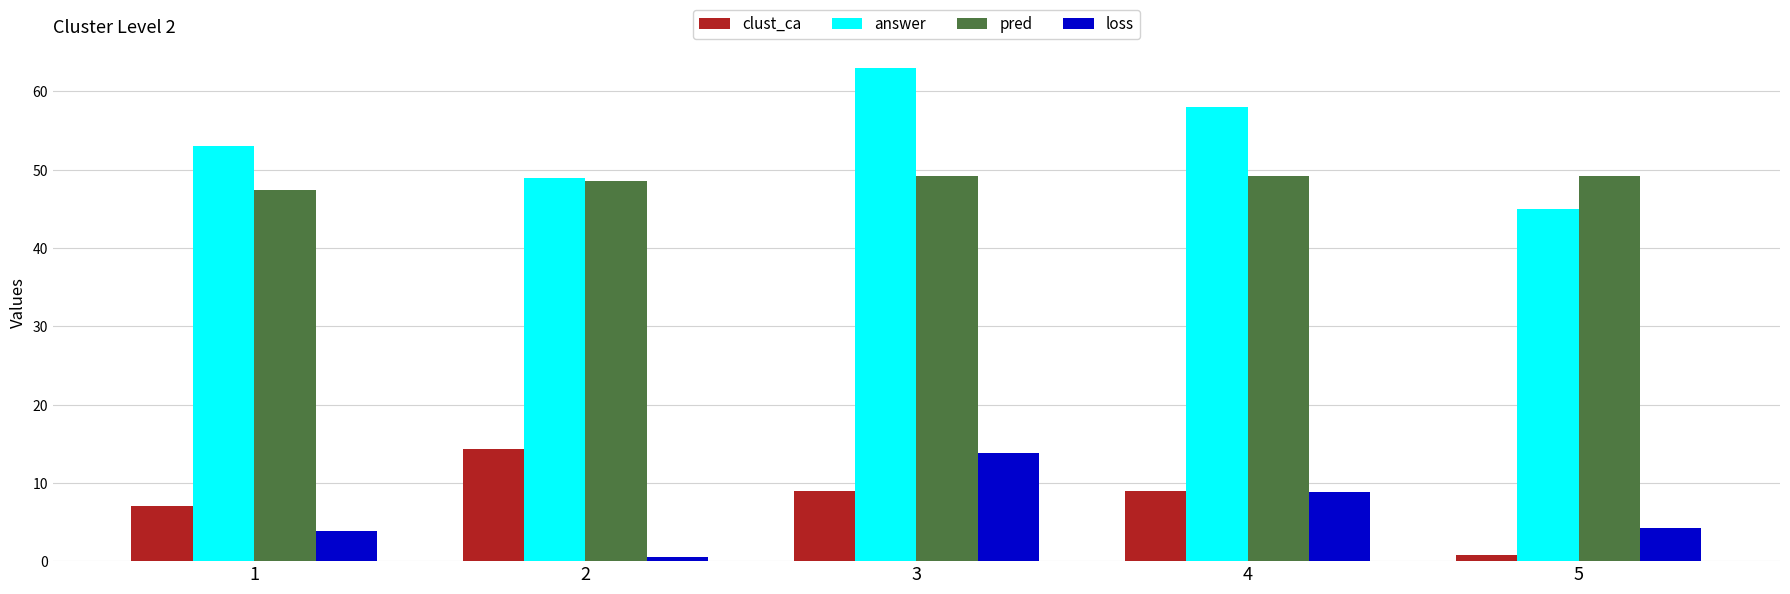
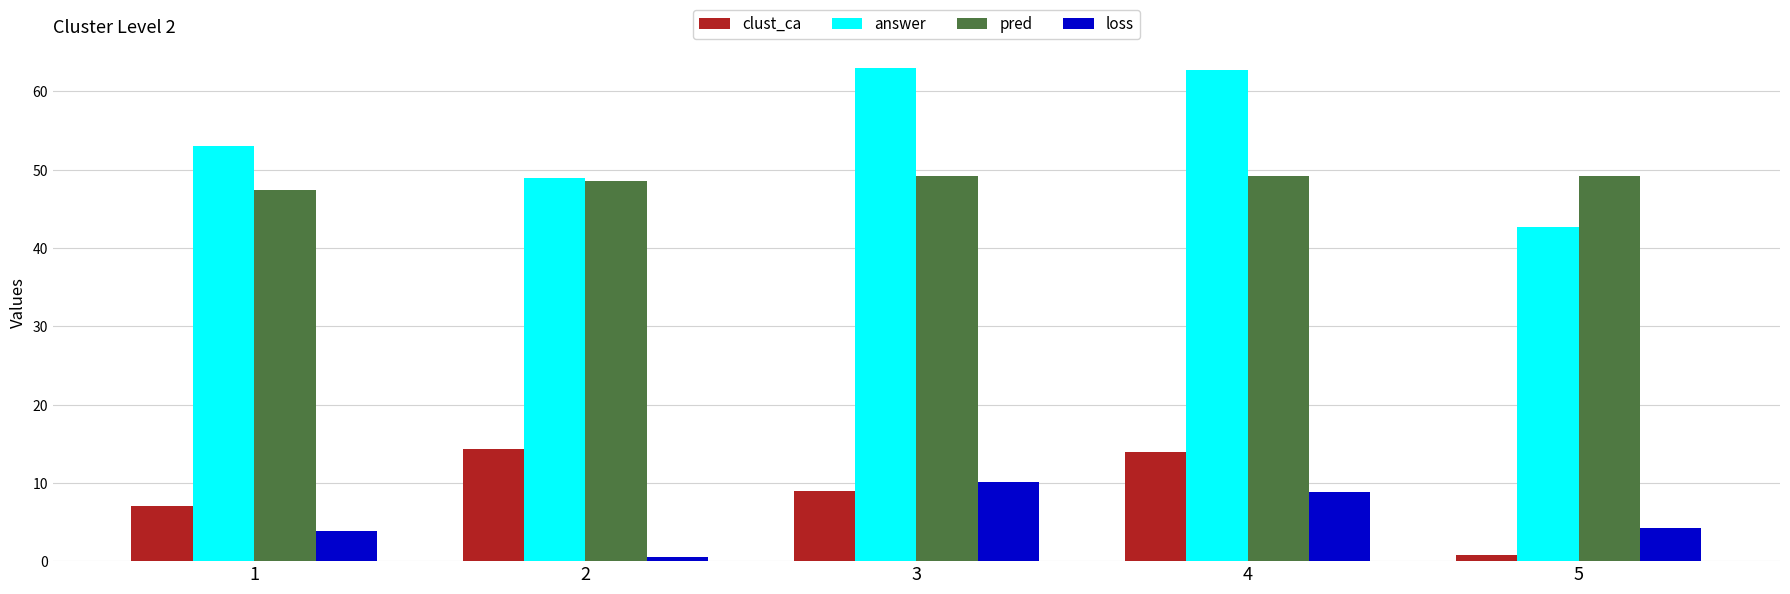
  {
    "clust_ca": {
      "1": 7,
      "2": 14,
      "3": 9,
-     "4": 9,
+     "4": 14,
      "5": 1
    },
    "answer": {
      "1": 53,
      "2": 49,
      "3": 63,
-     "4": 58,
-     "5": 45
+     "4": 63,
+     "5": 43
    },
    "pred": {
      "1": 47,
      "2": 49,
      "3": 49,
      "4": 49,
      "5": 49
    },
    "loss": {
      "1": 4,
      "2": 1,
-     "3": 14,
+     "3": 10,
      "4": 9,
      "5": 4
    }
  }
